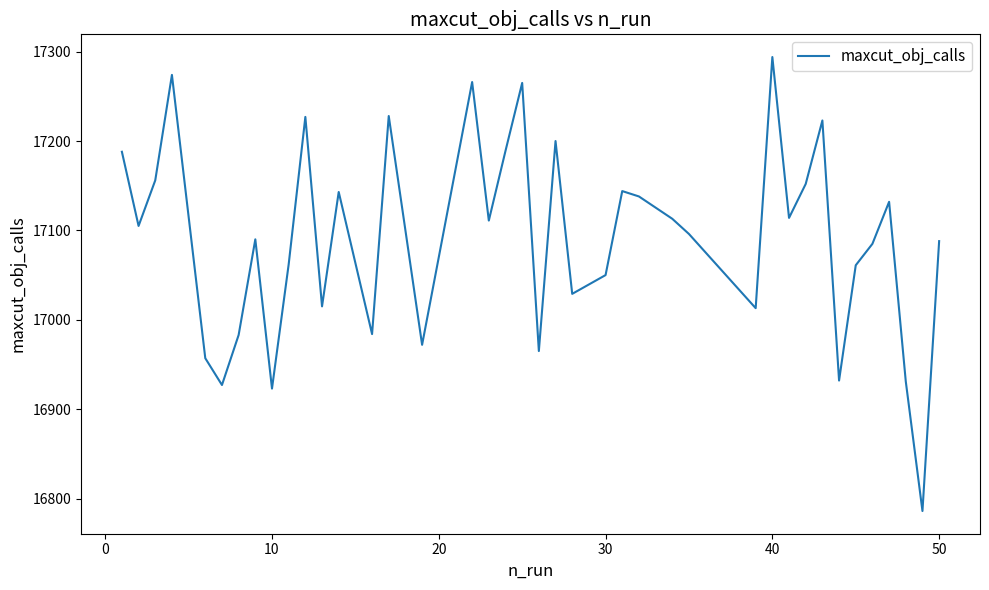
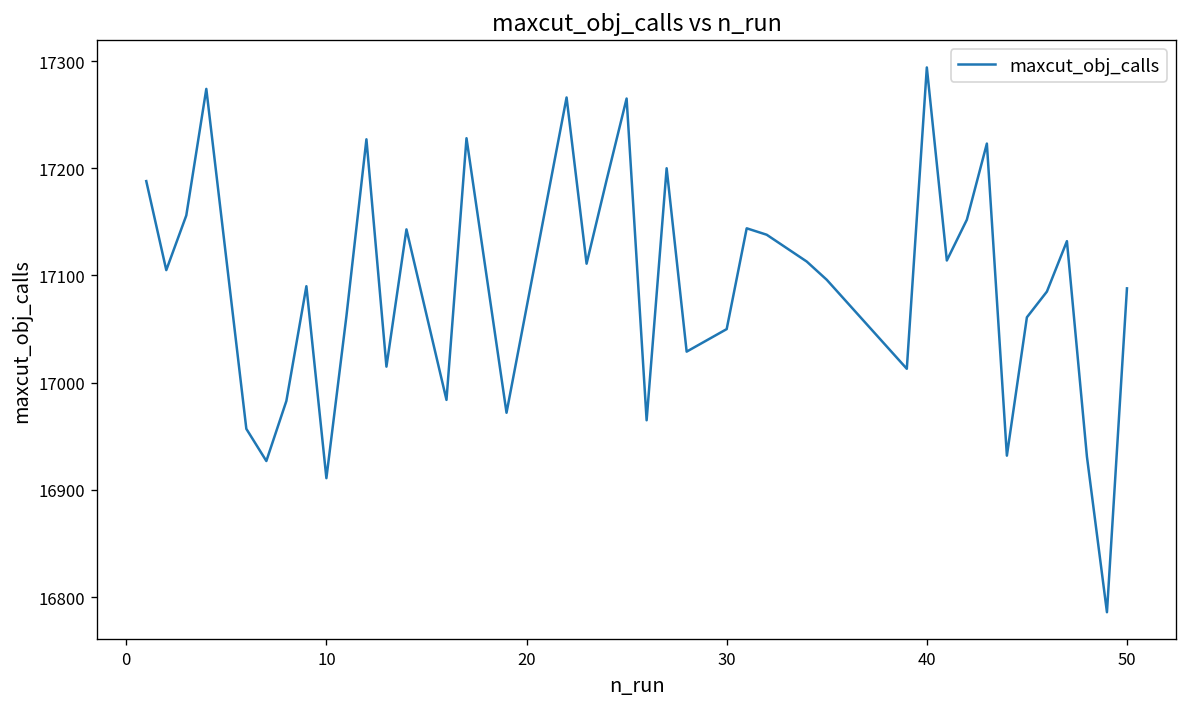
  {
-   "10": 16920,
+   "10": 16910,
    "30": 17050,
    "40": 17290,
    "50": 17090
  }
